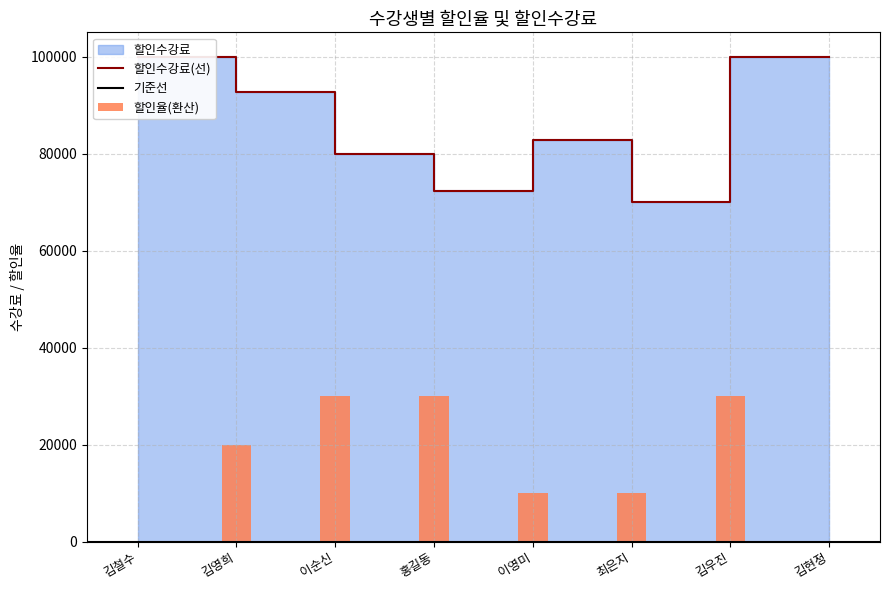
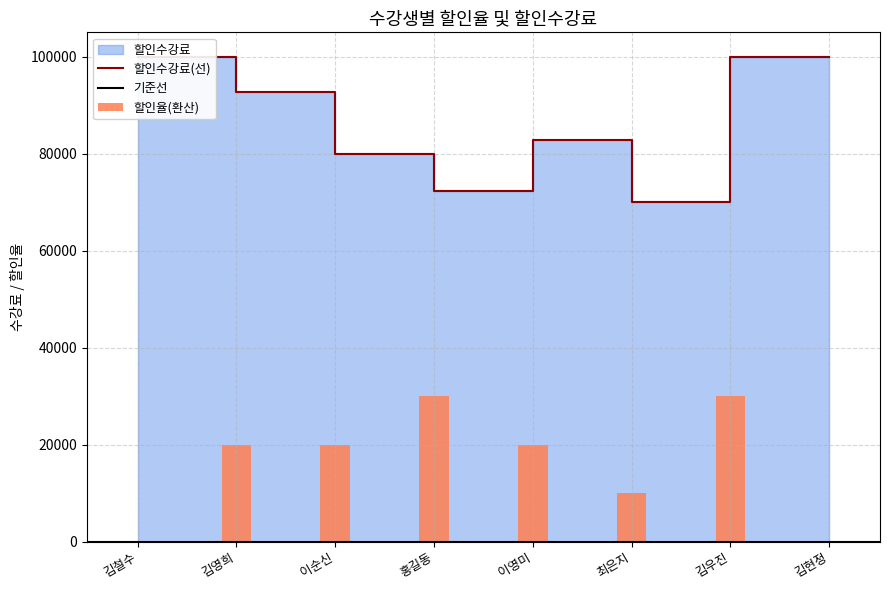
  {
    "할인율(환산)": {
      "김철수": 0,
      "김영희": 20000,
-     "이순신": 30000,
+     "이순신": 20000,
      "홍길동": 30000,
-     "이영미": 10000,
+     "이영미": 20000,
      "최은지": 10000,
      "김우진": 30000,
      "김현정": 0
    }
  }
